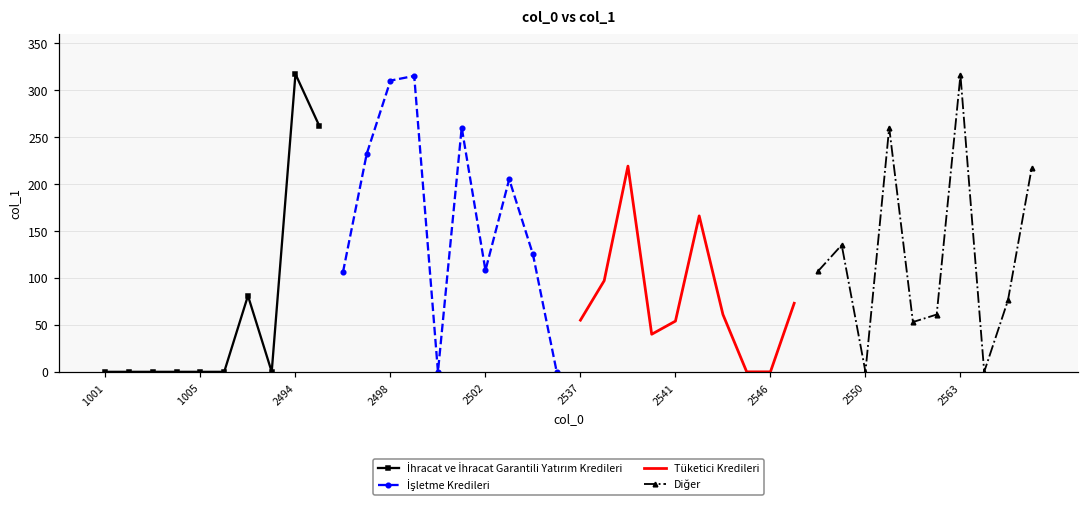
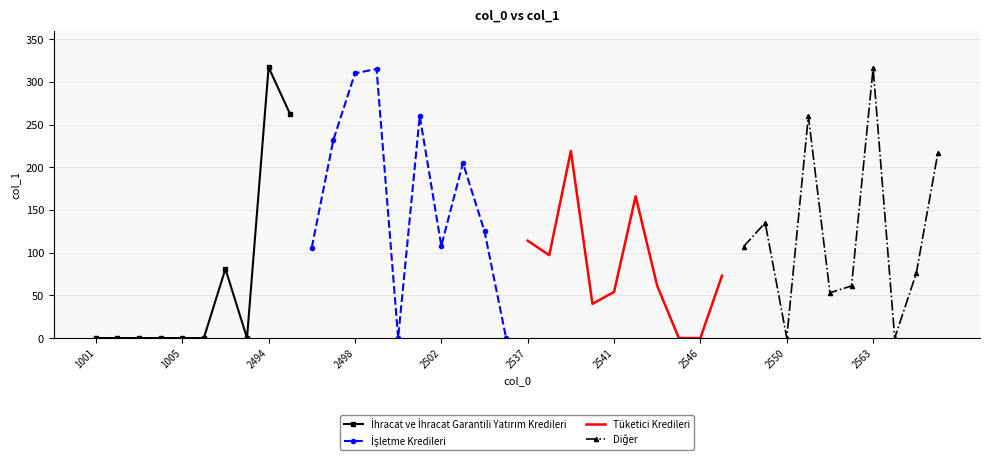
  {
    "İşletme Kredileri": {
      "2498": 310,
      "2502": 110
    },
    "Tüketici Kredileri": {
-     "2537": 60,
+     "2537": 110,
      "2541": 50,
      "2546": 0
    }
  }
